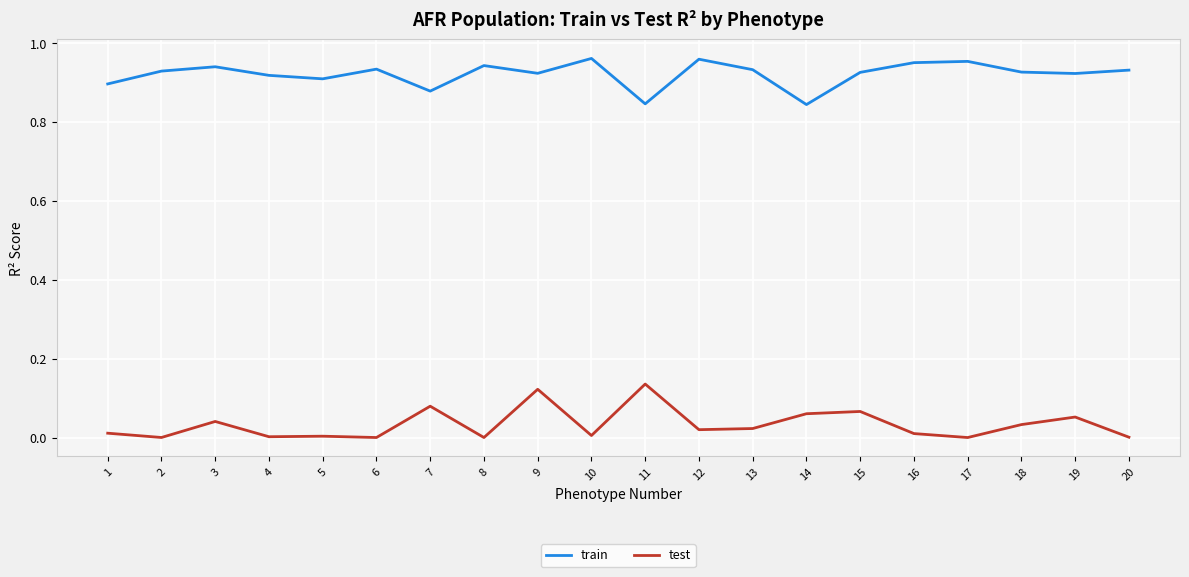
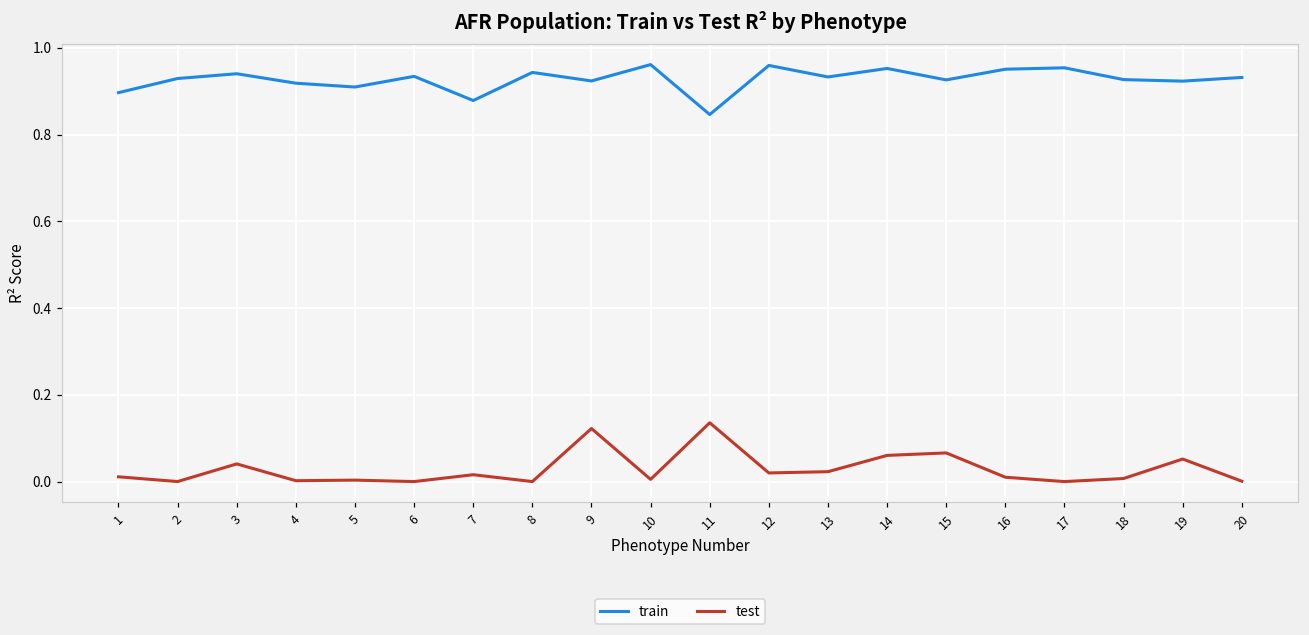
  {
    "train": {
      "1": 0.90,
      "2": 0.93,
      "3": 0.94,
      "4": 0.92,
      "5": 0.91,
      "6": 0.93,
      "7": 0.88,
      "8": 0.94,
      "9": 0.92,
      "10": 0.96,
      "11": 0.85,
      "12": 0.96,
      "13": 0.93,
-     "14": 0.84,
+     "14": 0.95,
      "15": 0.93,
      "16": 0.95,
      "17": 0.95,
      "18": 0.93,
      "19": 0.92,
      "20": 0.93
    },
    "test": {
      "1": 0.01,
      "2": 0.00,
      "3": 0.04,
      "4": 0.00,
      "5": 0.00,
      "6": 0.00,
-     "7": 0.08,
+     "7": 0.02,
      "8": 0.00,
      "9": 0.12,
      "10": 0.01,
      "11": 0.14,
      "12": 0.02,
      "13": 0.02,
      "14": 0.06,
      "15": 0.07,
      "16": 0.01,
      "17": 0.00,
-     "18": 0.03,
+     "18": 0.01,
      "19": 0.05,
      "20": 0.00
    }
  }
